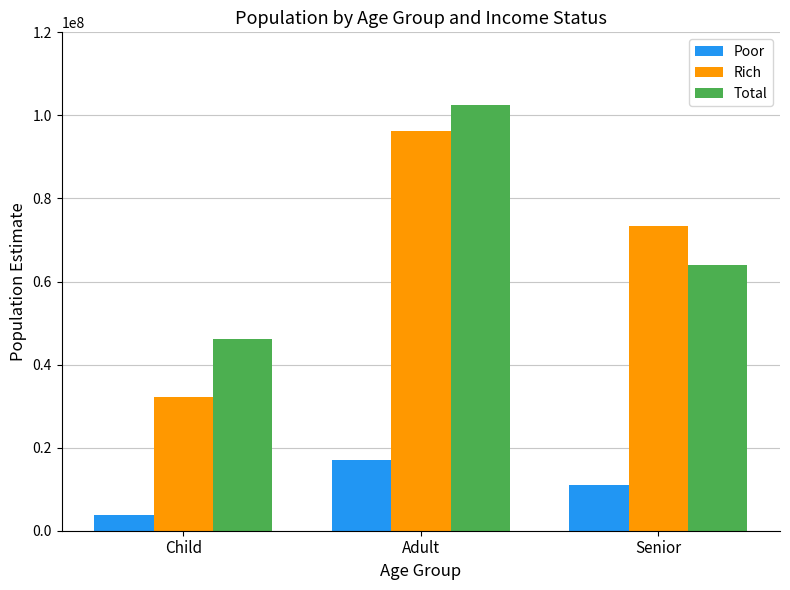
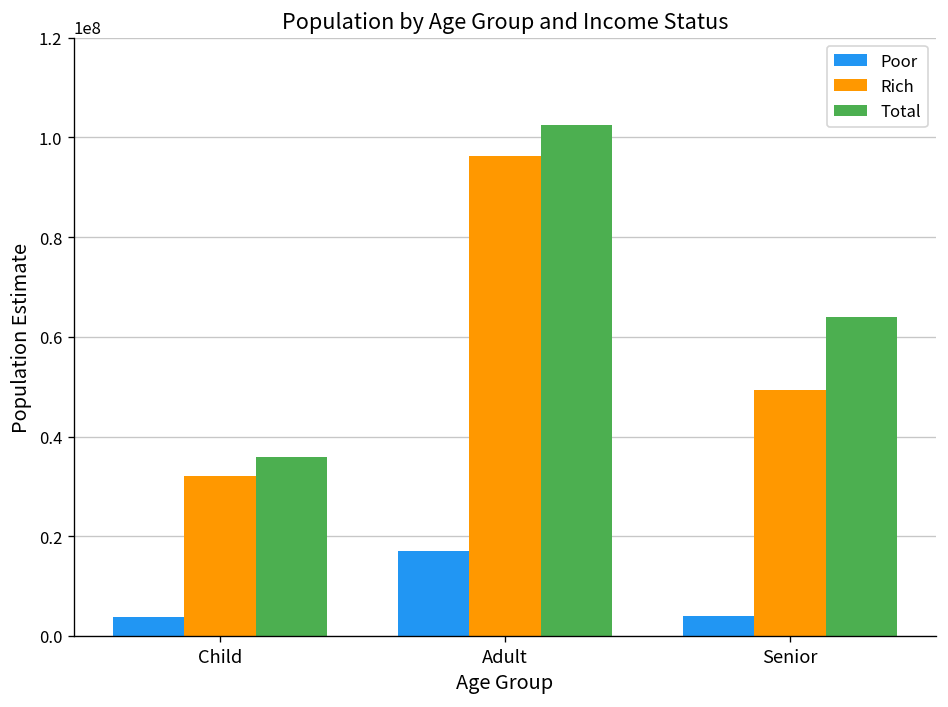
  {
    "Poor": {
      "Child": 4000000,
      "Adult": 17000000,
-     "Senior": 11000000
+     "Senior": 4000000
    },
    "Rich": {
      "Child": 32000000,
      "Adult": 96000000,
-     "Senior": 73000000
+     "Senior": 49000000
    },
    "Total": {
-     "Child": 46000000,
+     "Child": 36000000,
      "Adult": 103000000,
      "Senior": 64000000
    }
  }
